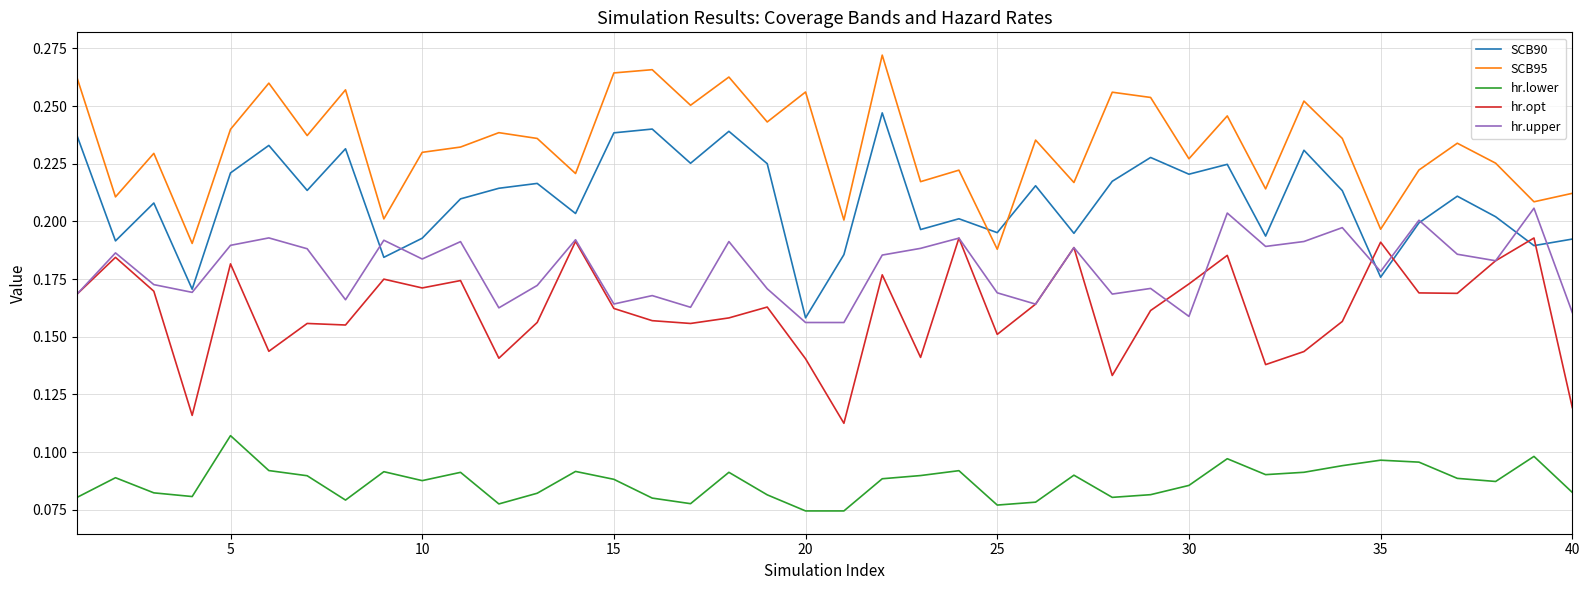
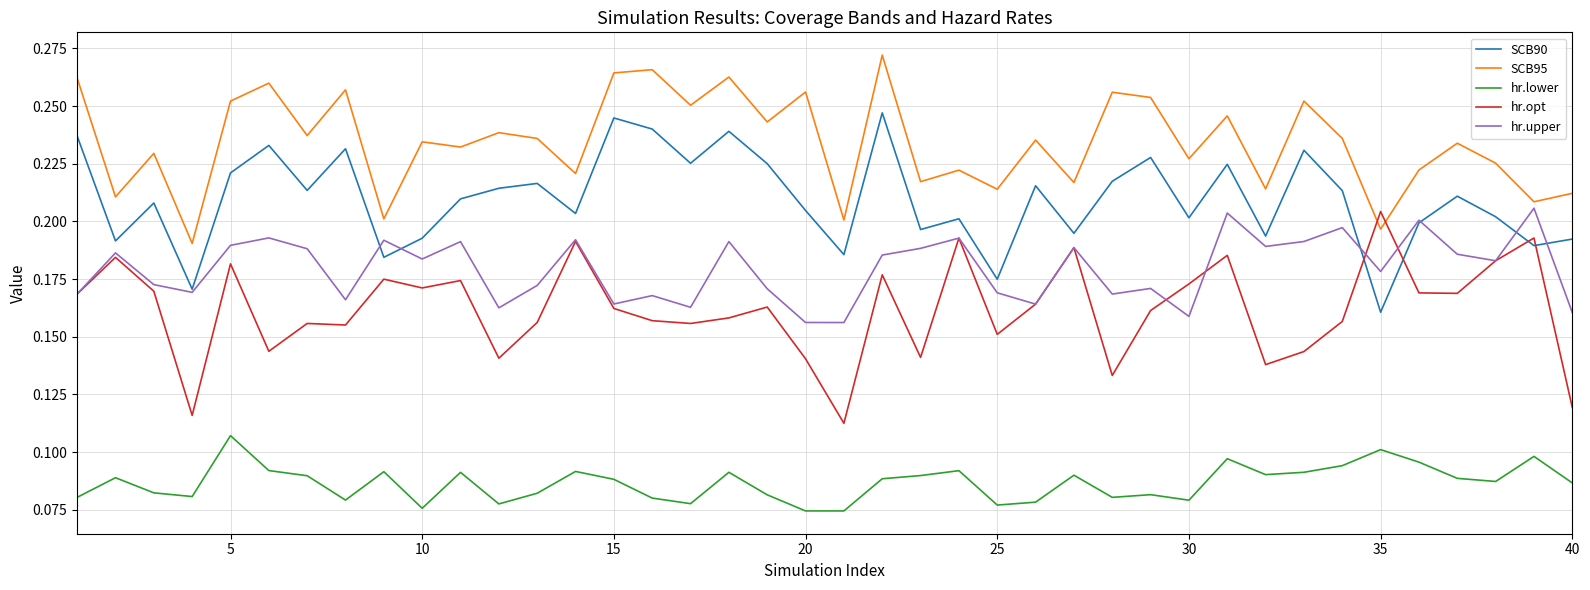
  {
    "SCB90": {
      "5": 0.221,
      "10": 0.193,
-     "15": 0.238,
-     "20": 0.158,
-     "25": 0.195,
-     "30": 0.220,
-     "35": 0.176,
+     "15": 0.245,
+     "20": 0.205,
+     "25": 0.175,
+     "30": 0.202,
+     "35": 0.161,
      "40": 0.192
    },
    "SCB95": {
-     "5": 0.240,
-     "10": 0.230,
+     "5": 0.252,
+     "10": 0.235,
      "15": 0.264,
      "20": 0.256,
-     "25": 0.188,
+     "25": 0.214,
      "30": 0.227,
      "35": 0.197,
      "40": 0.212
    },
    "hr.lower": {
      "5": 0.107,
-     "10": 0.088,
+     "10": 0.076,
      "15": 0.088,
      "20": 0.075,
      "25": 0.077,
-     "30": 0.086,
-     "35": 0.097,
-     "40": 0.083
+     "30": 0.079,
+     "35": 0.101,
+     "40": 0.087
    },
    "hr.opt": {
      "5": 0.182,
      "10": 0.171,
      "15": 0.162,
      "20": 0.140,
      "25": 0.151,
      "30": 0.173,
-     "35": 0.191,
+     "35": 0.204,
      "40": 0.119
    },
    "hr.upper": {
      "5": 0.190,
      "10": 0.184,
      "15": 0.164,
      "20": 0.156,
      "25": 0.169,
      "30": 0.159,
      "35": 0.178,
      "40": 0.161
    }
  }
